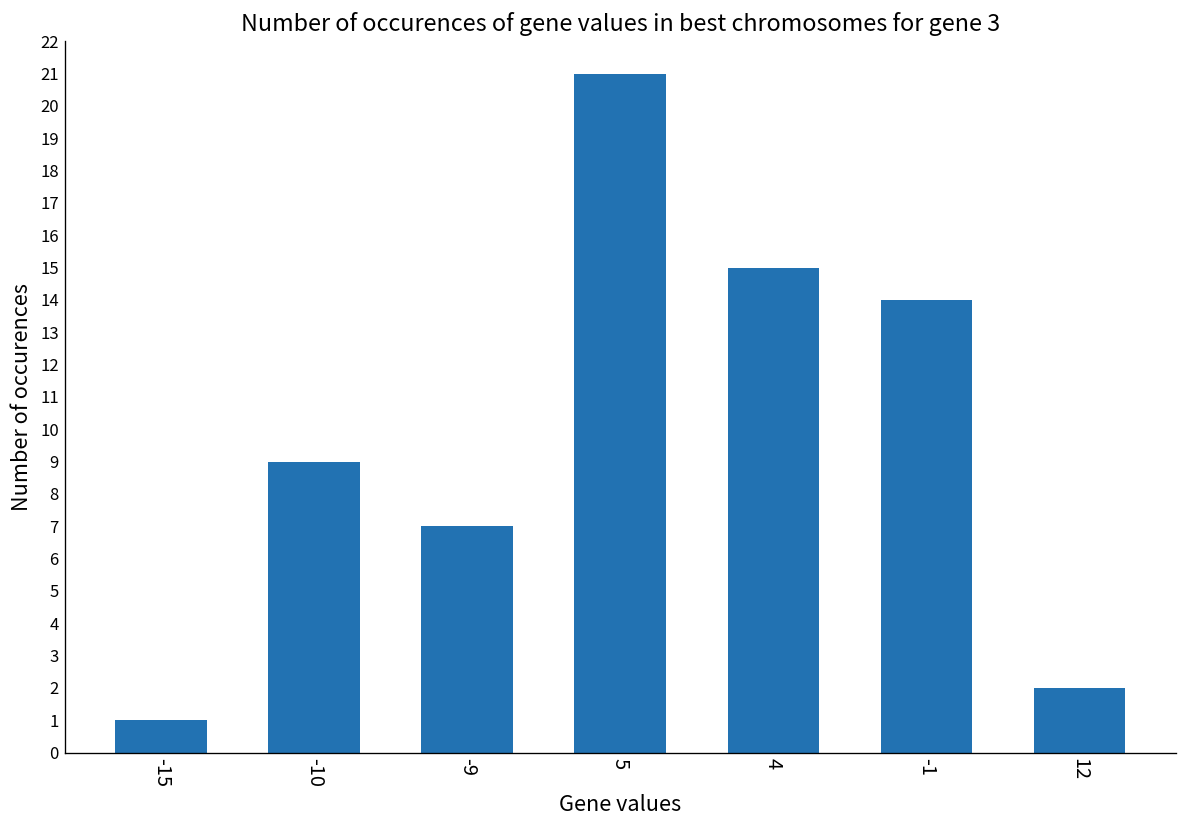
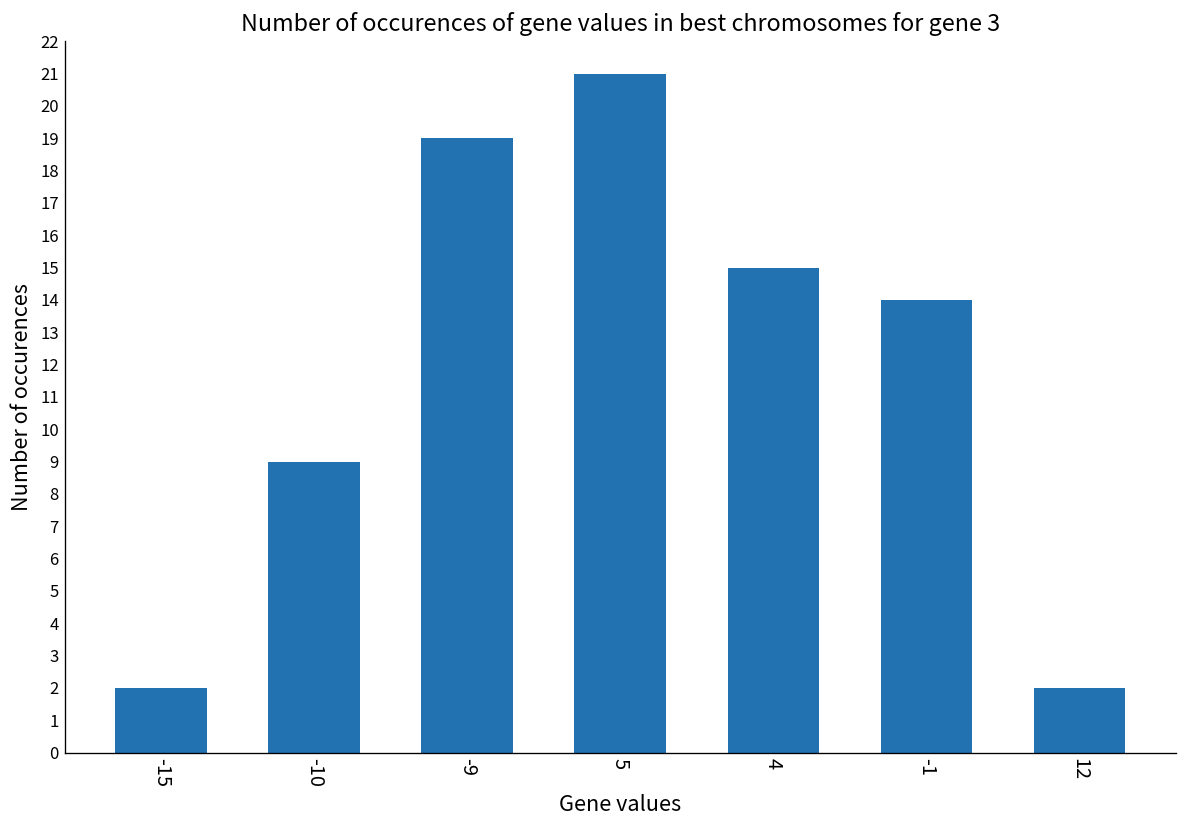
  {
-   "-15": 1,
+   "-15": 2,
    "-10": 9,
-   "-9": 7,
+   "-9": 19,
    "5": 21,
    "4": 15,
    "-1": 14,
    "12": 2
  }
